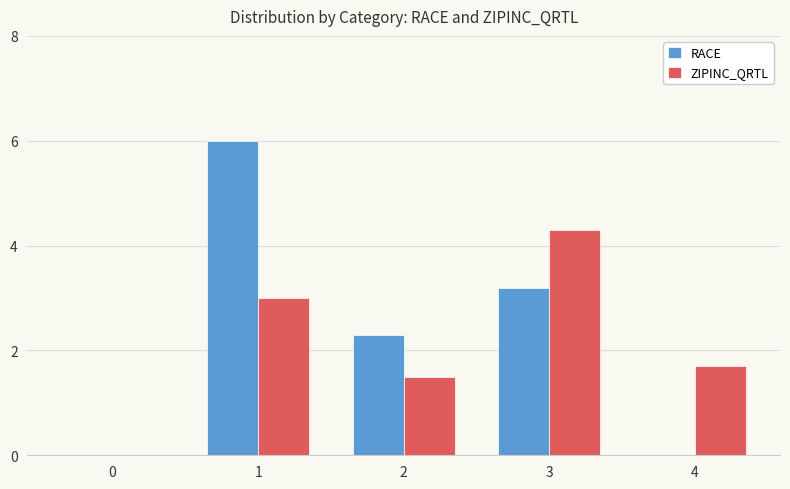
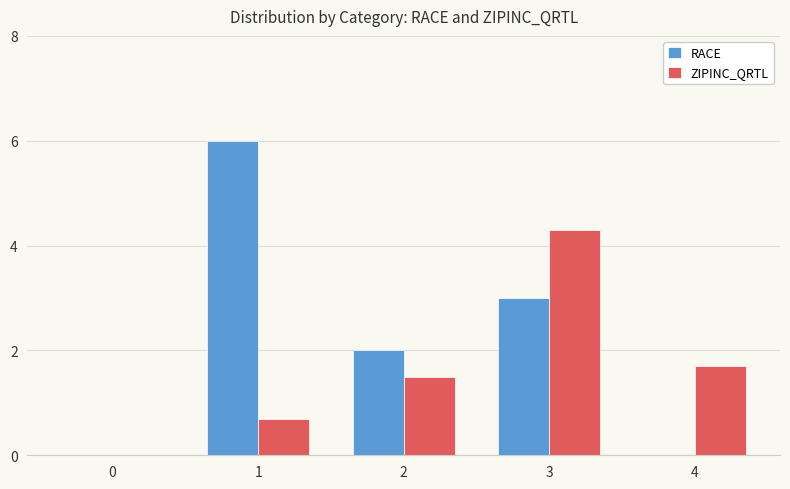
  {
    "RACE": {
      "0": 0.0,
      "1": 6.0,
-     "2": 2.3,
-     "3": 3.2,
+     "2": 2.0,
+     "3": 3.0,
      "4": 0.0
    },
    "ZIPINC_QRTL": {
      "0": 0.0,
-     "1": 3.0,
+     "1": 0.7,
      "2": 1.5,
      "3": 4.3,
      "4": 1.7
    }
  }
